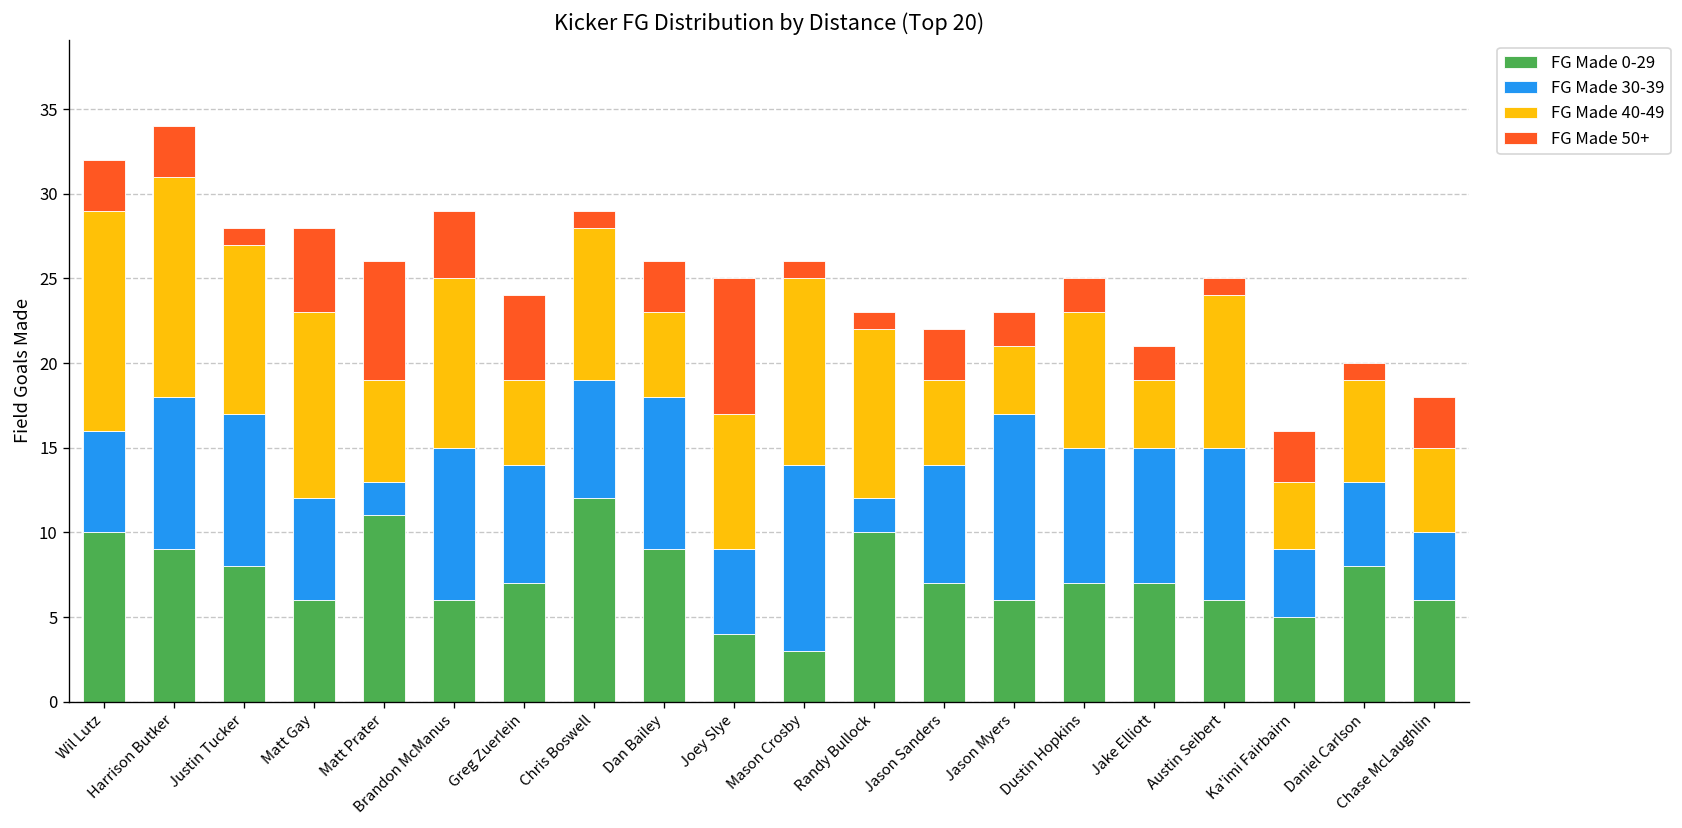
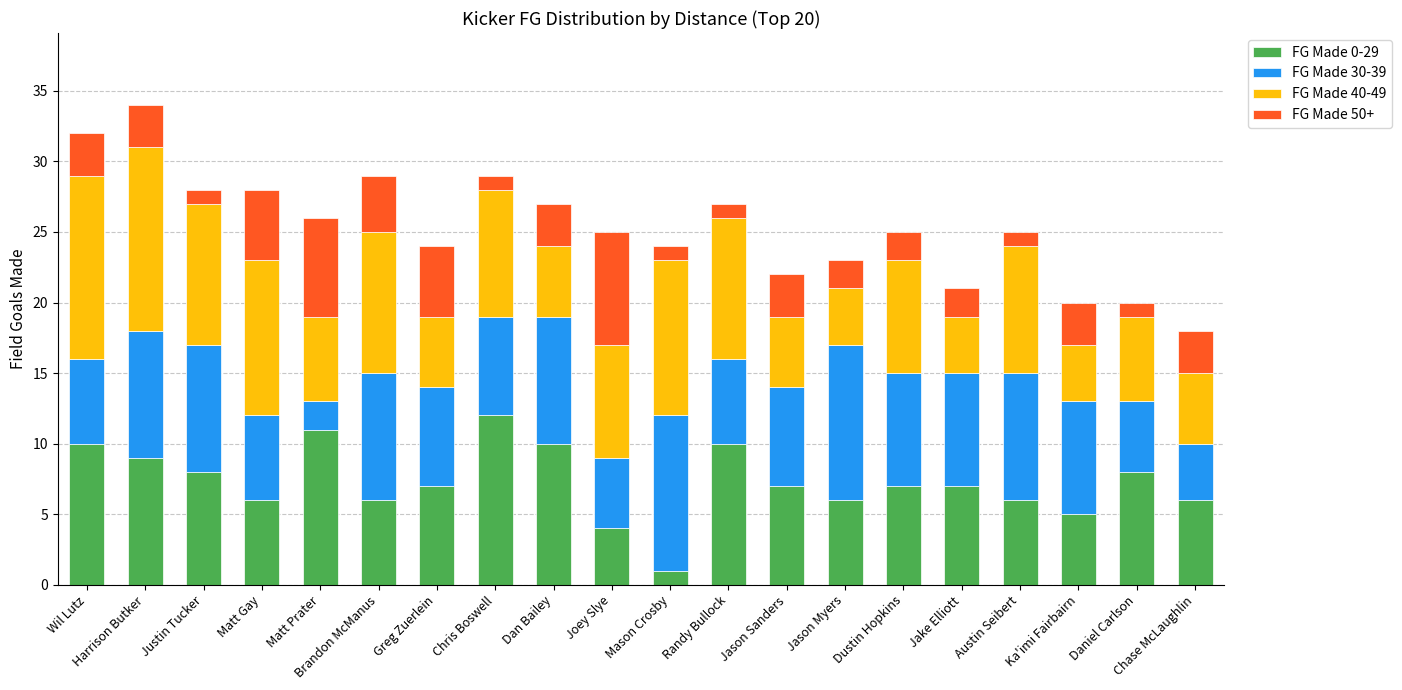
  {
    "FG Made 0-29": {
      "Wil Lutz": 10,
      "Harrison Butker": 9,
      "Justin Tucker": 8,
      "Matt Gay": 6,
      "Matt Prater": 11,
      "Brandon McManus": 6,
      "Greg Zuerlein": 7,
      "Chris Boswell": 12,
-     "Dan Bailey": 9,
+     "Dan Bailey": 10,
      "Joey Slye": 4,
-     "Mason Crosby": 3,
+     "Mason Crosby": 1,
      "Randy Bullock": 10,
      "Jason Sanders": 7,
      "Jason Myers": 6,
      "Dustin Hopkins": 7,
      "Jake Elliott": 7,
      "Austin Seibert": 6,
      "Ka'imi Fairbairn": 5,
      "Daniel Carlson": 8,
      "Chase McLaughlin": 6
    },
    "FG Made 30-39": {
      "Wil Lutz": 6,
      "Harrison Butker": 9,
      "Justin Tucker": 9,
      "Matt Gay": 6,
      "Matt Prater": 2,
      "Brandon McManus": 9,
      "Greg Zuerlein": 7,
      "Chris Boswell": 7,
      "Dan Bailey": 9,
      "Joey Slye": 5,
      "Mason Crosby": 11,
-     "Randy Bullock": 2,
+     "Randy Bullock": 6,
      "Jason Sanders": 7,
      "Jason Myers": 11,
      "Dustin Hopkins": 8,
      "Jake Elliott": 8,
      "Austin Seibert": 9,
-     "Ka'imi Fairbairn": 4,
+     "Ka'imi Fairbairn": 8,
      "Daniel Carlson": 5,
      "Chase McLaughlin": 4
    },
    "FG Made 40-49": {
      "Wil Lutz": 13,
      "Harrison Butker": 13,
      "Justin Tucker": 10,
      "Matt Gay": 11,
      "Matt Prater": 6,
      "Brandon McManus": 10,
      "Greg Zuerlein": 5,
      "Chris Boswell": 9,
      "Dan Bailey": 5,
      "Joey Slye": 8,
      "Mason Crosby": 11,
      "Randy Bullock": 10,
      "Jason Sanders": 5,
      "Jason Myers": 4,
      "Dustin Hopkins": 8,
      "Jake Elliott": 4,
      "Austin Seibert": 9,
      "Ka'imi Fairbairn": 4,
      "Daniel Carlson": 6,
      "Chase McLaughlin": 5
    },
    "FG Made 50+": {
      "Wil Lutz": 3,
      "Harrison Butker": 3,
      "Justin Tucker": 1,
      "Matt Gay": 5,
      "Matt Prater": 7,
      "Brandon McManus": 4,
      "Greg Zuerlein": 5,
      "Chris Boswell": 1,
      "Dan Bailey": 3,
      "Joey Slye": 8,
      "Mason Crosby": 1,
      "Randy Bullock": 1,
      "Jason Sanders": 3,
      "Jason Myers": 2,
      "Dustin Hopkins": 2,
      "Jake Elliott": 2,
      "Austin Seibert": 1,
      "Ka'imi Fairbairn": 3,
      "Daniel Carlson": 1,
      "Chase McLaughlin": 3
    }
  }
